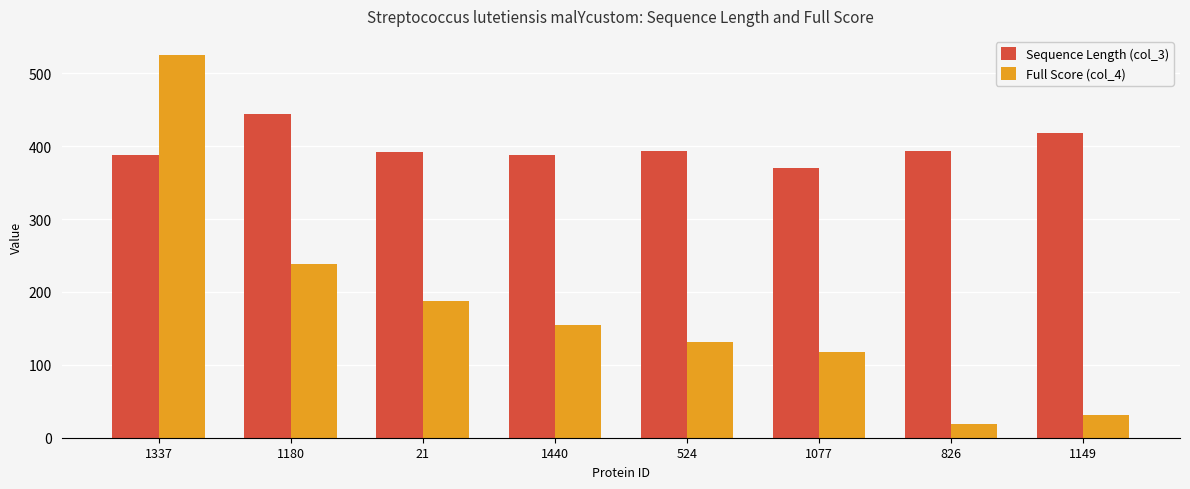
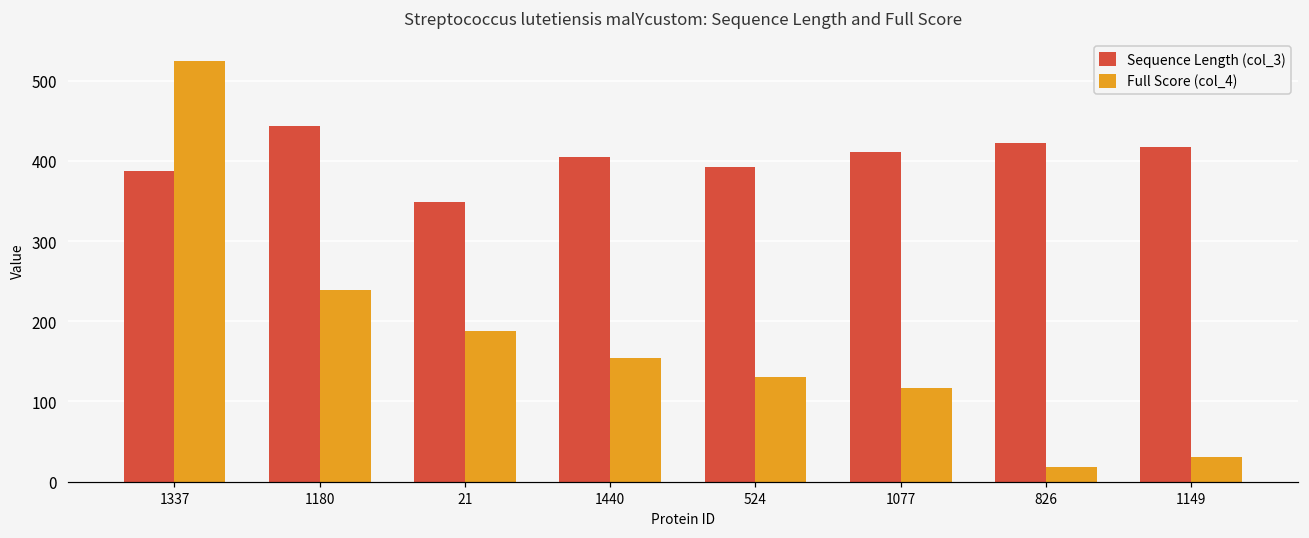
  {
    "Sequence Length (col_3)": {
      "1337": 390,
      "1180": 440,
-     "21": 390,
-     "1440": 390,
+     "21": 350,
+     "1440": 410,
      "524": 390,
-     "1077": 370,
-     "826": 390,
+     "1077": 410,
+     "826": 420,
      "1149": 420
    },
    "Full Score (col_4)": {
      "1337": 530,
      "1180": 240,
      "21": 190,
      "1440": 150,
      "524": 130,
      "1077": 120,
      "826": 20,
      "1149": 30
    }
  }
